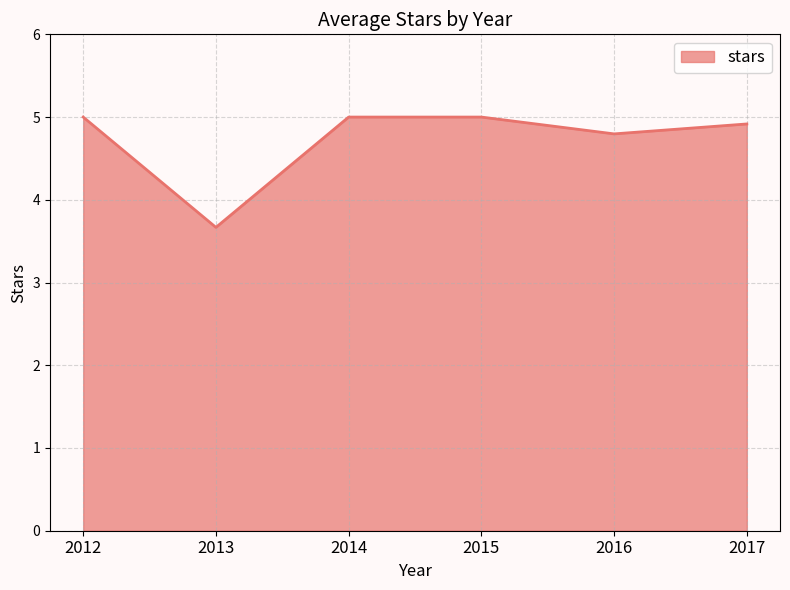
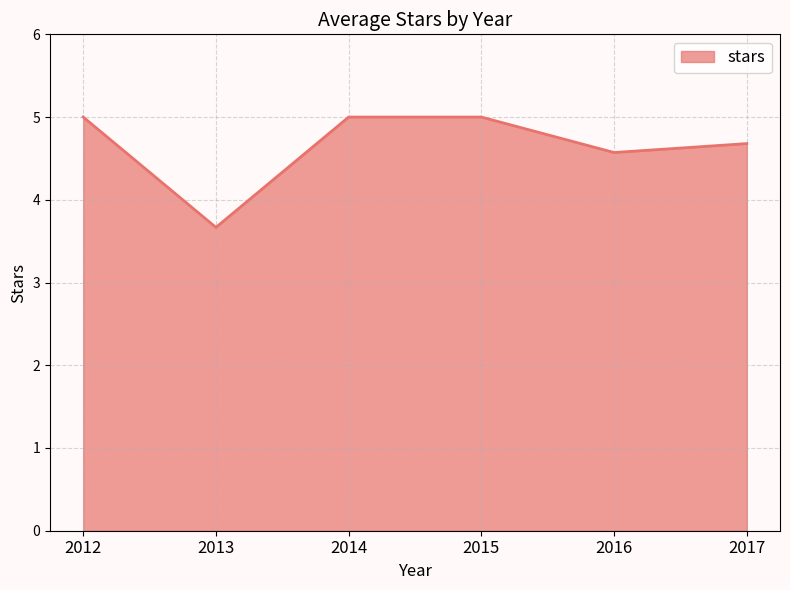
  {
    "2012": 5.0,
    "2013": 3.7,
    "2014": 5.0,
    "2015": 5.0,
-   "2016": 4.8,
-   "2017": 4.9
+   "2016": 4.6,
+   "2017": 4.7
  }
